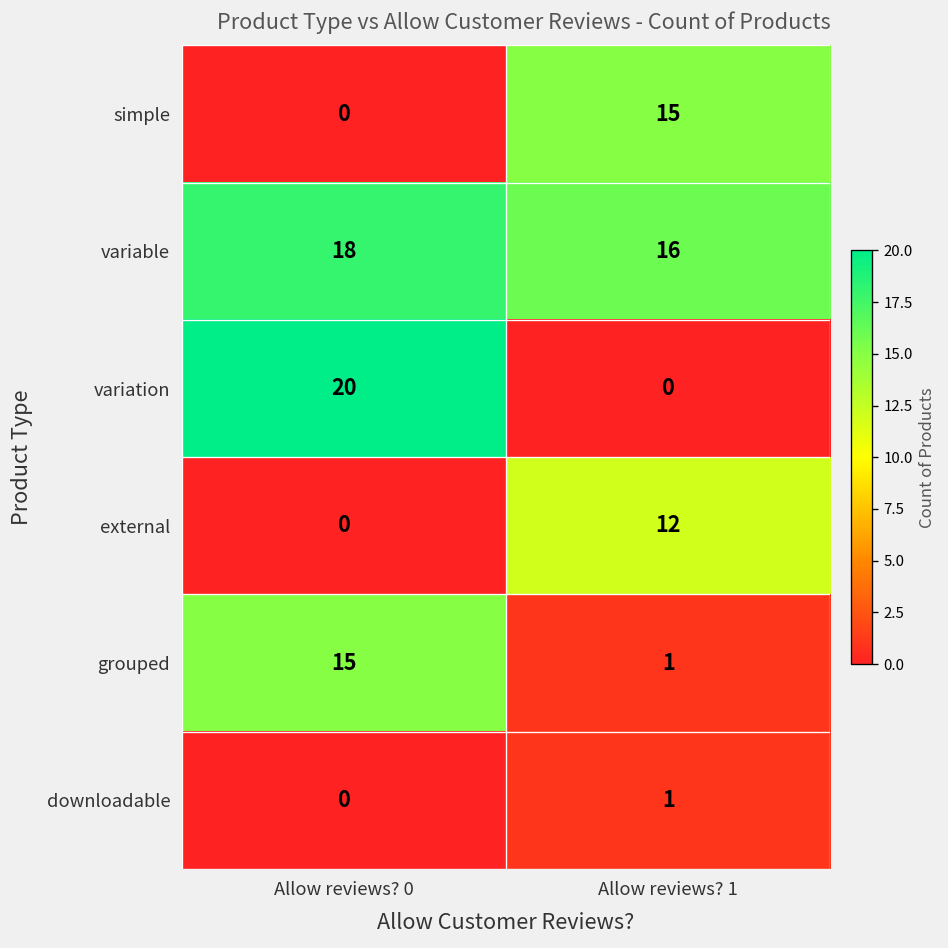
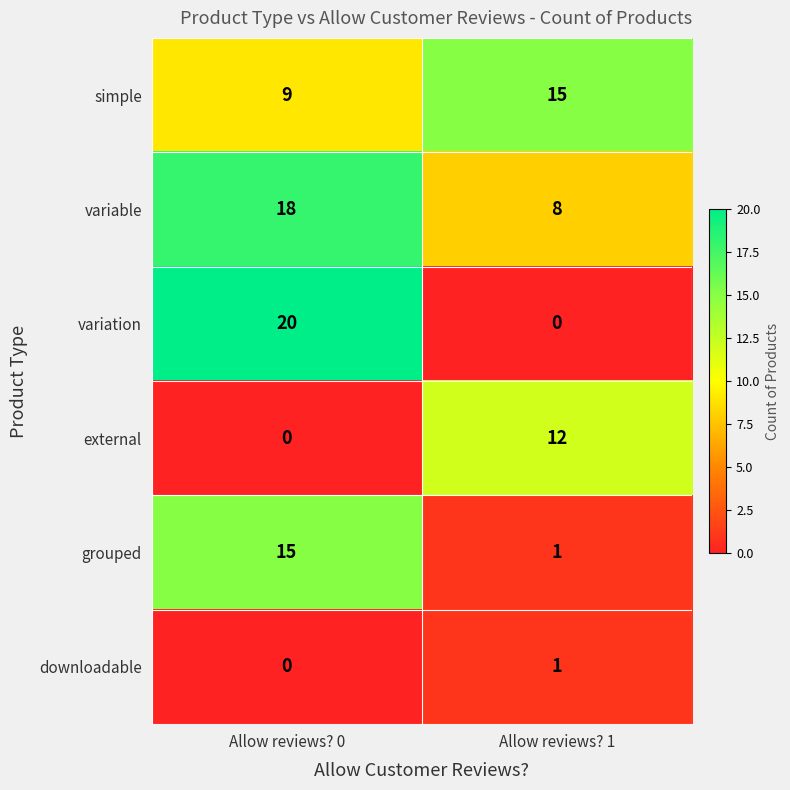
  {
    "simple": {
-     "Allow reviews? 0": 0,
+     "Allow reviews? 0": 9,
      "Allow reviews? 1": 15
    },
    "variable": {
      "Allow reviews? 0": 18,
-     "Allow reviews? 1": 16
+     "Allow reviews? 1": 8
    },
    "variation": {
      "Allow reviews? 0": 20,
      "Allow reviews? 1": 0
    },
    "external": {
      "Allow reviews? 0": 0,
      "Allow reviews? 1": 12
    },
    "grouped": {
      "Allow reviews? 0": 15,
      "Allow reviews? 1": 1
    },
    "downloadable": {
      "Allow reviews? 0": 0,
      "Allow reviews? 1": 1
    }
  }
